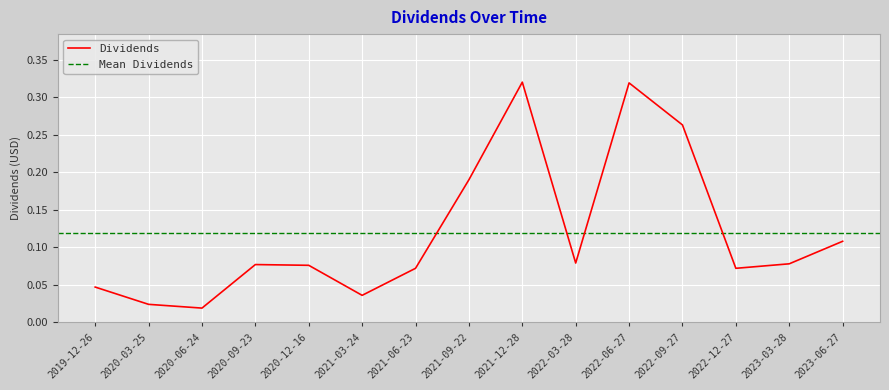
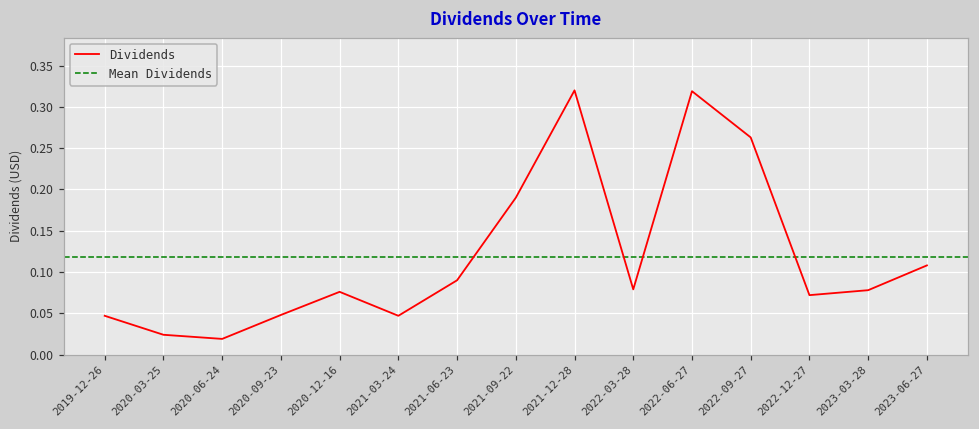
  {
    "2019-12-26": 0.05,
    "2020-03-25": 0.02,
    "2020-06-24": 0.02,
-   "2020-09-23": 0.08,
+   "2020-09-23": 0.05,
    "2020-12-16": 0.08,
-   "2021-03-24": 0.04,
-   "2021-06-23": 0.07,
+   "2021-03-24": 0.05,
+   "2021-06-23": 0.09,
    "2021-09-22": 0.19,
    "2021-12-28": 0.32,
    "2022-03-28": 0.08,
    "2022-06-27": 0.32,
    "2022-09-27": 0.26,
    "2022-12-27": 0.07,
    "2023-03-28": 0.08,
    "2023-06-27": 0.11
  }
